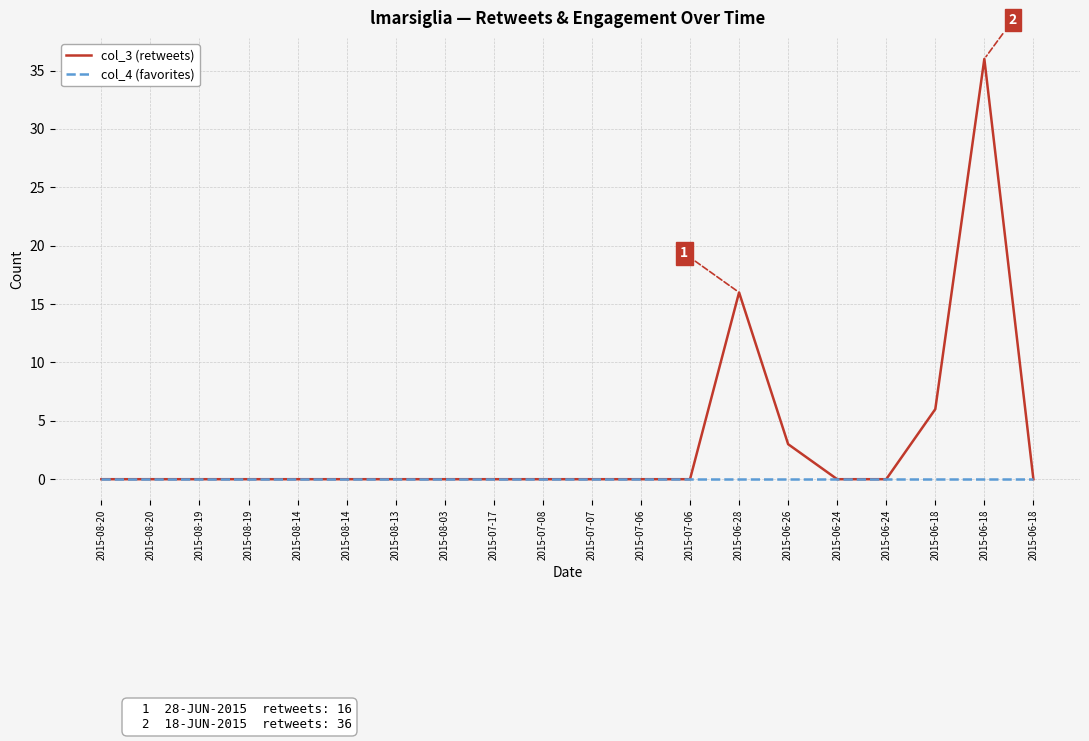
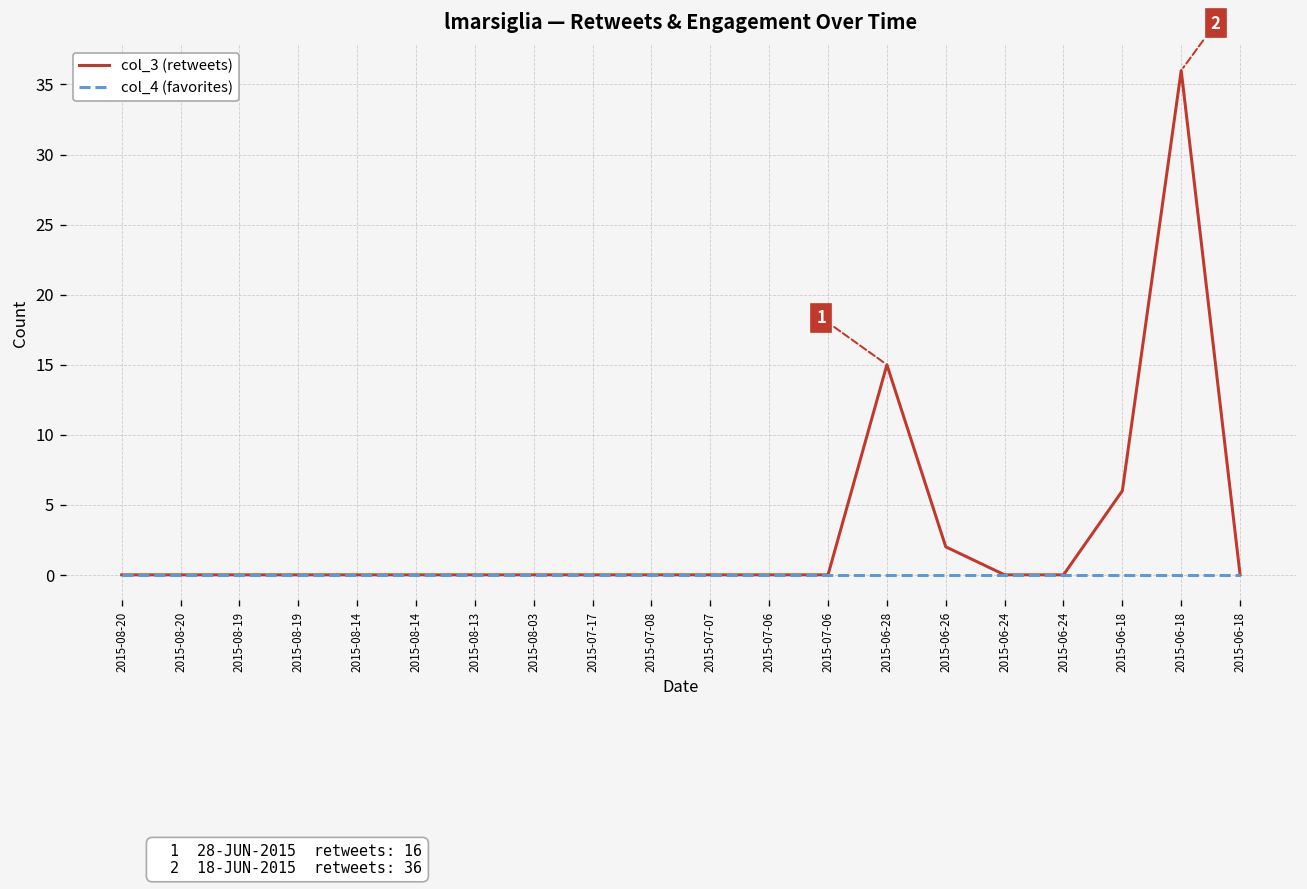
  {
    "col_3 (retweets)": {
-     "2015-06-28": 16,
-     "2015-06-26": 3
+     "2015-06-28": 15,
+     "2015-06-26": 2
    },
    "col_4 (favorites)": {
      "2015-06-28": 0,
      "2015-06-26": 0
    }
  }
